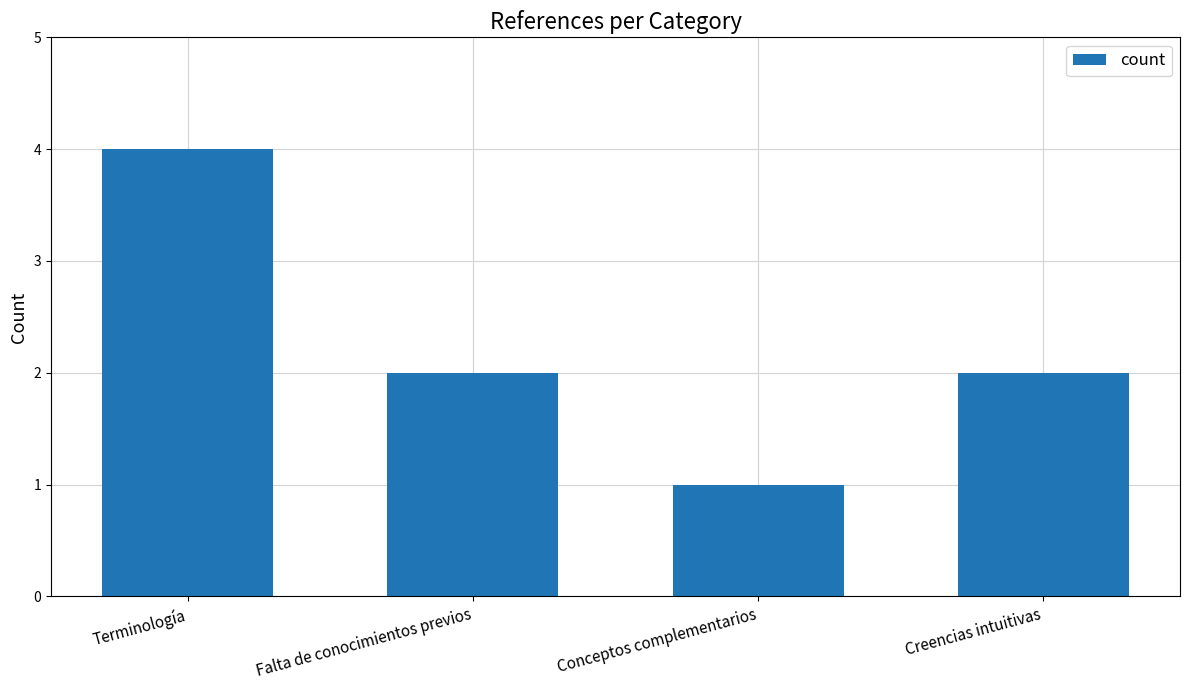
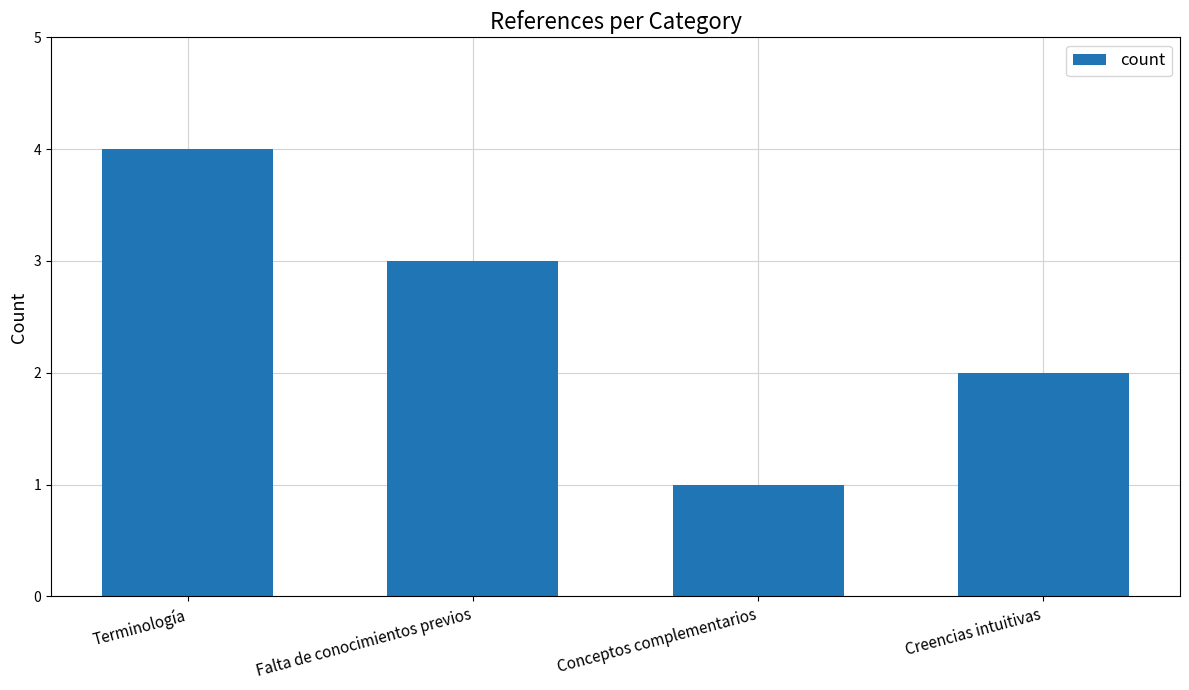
  {
    "Terminología": 4,
-   "Falta de conocimientos previos": 2,
+   "Falta de conocimientos previos": 3,
    "Conceptos complementarios": 1,
    "Creencias intuitivas": 2
  }
